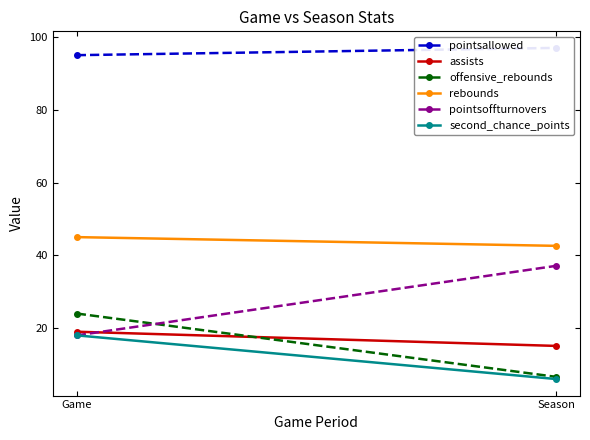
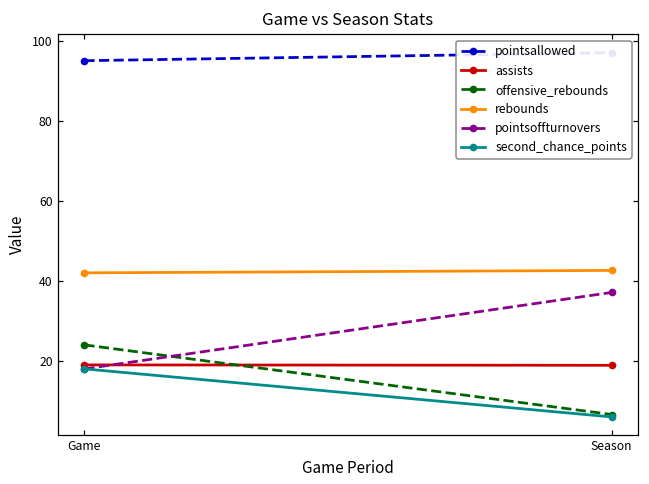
  {
    "pointsallowed": {
      "Game": 95
    },
    "assists": {
      "Game": 19,
-     "Season": 15
+     "Season": 19
    },
    "offensive_rebounds": {
      "Game": 24
    },
    "rebounds": {
-     "Game": 45,
+     "Game": 42,
      "Season": 43
    },
    "pointsoffturnovers": {
      "Season": 37
    }
  }
